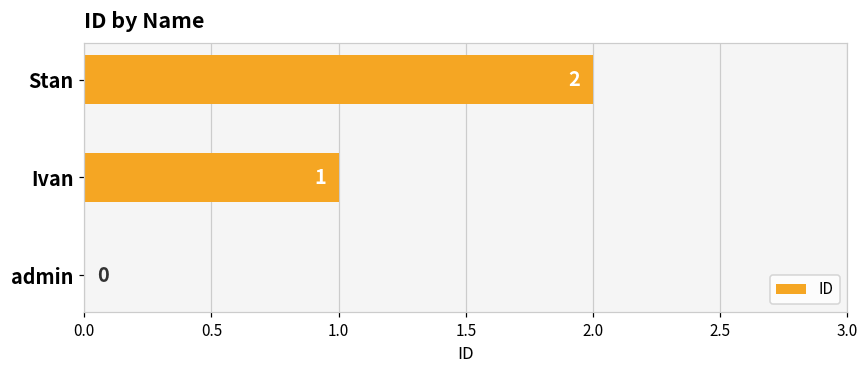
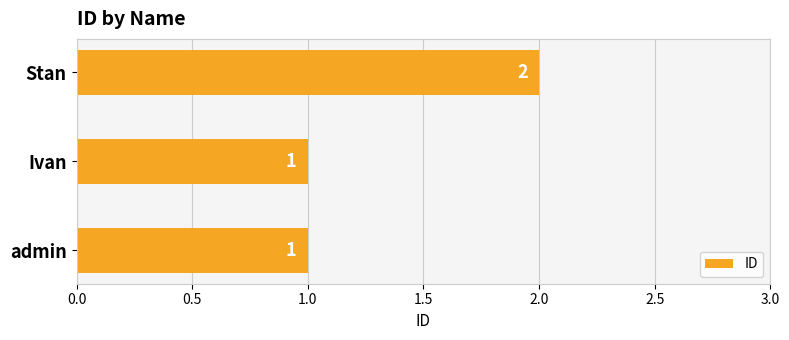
  {
    "Stan": 2,
    "Ivan": 1,
-   "admin": 0
+   "admin": 1
  }
